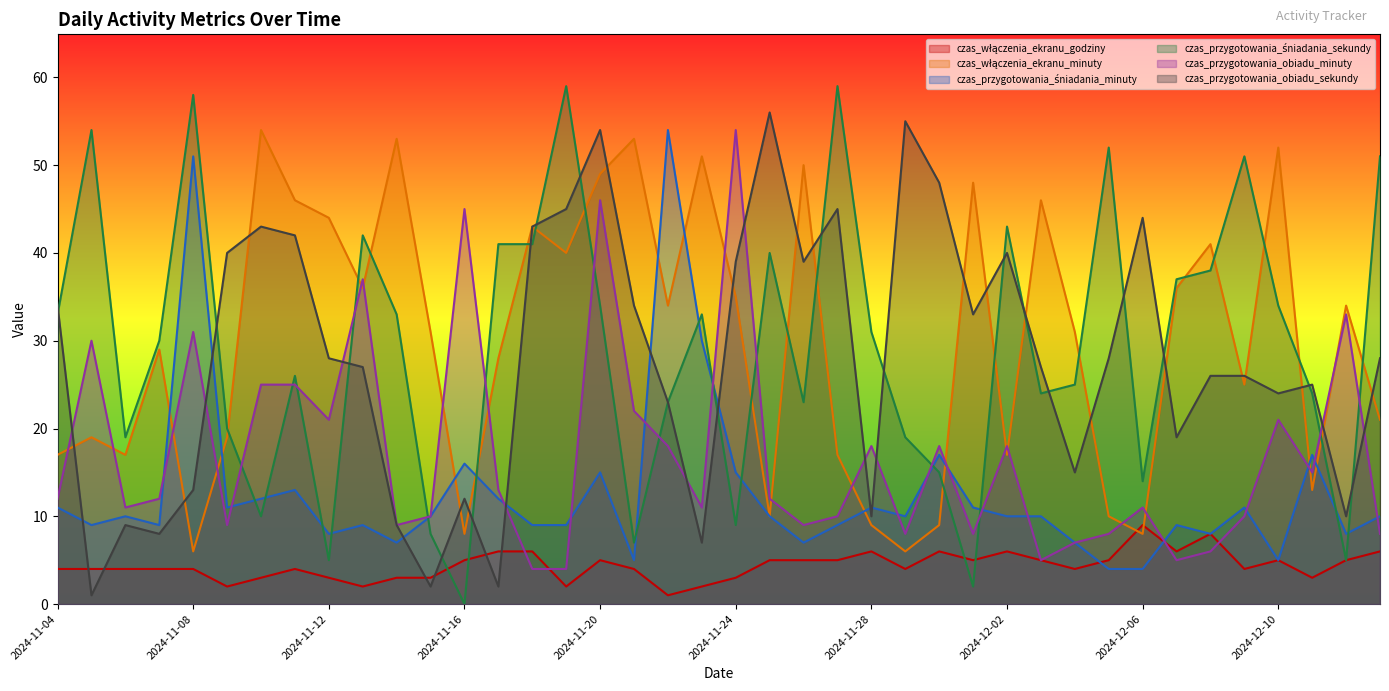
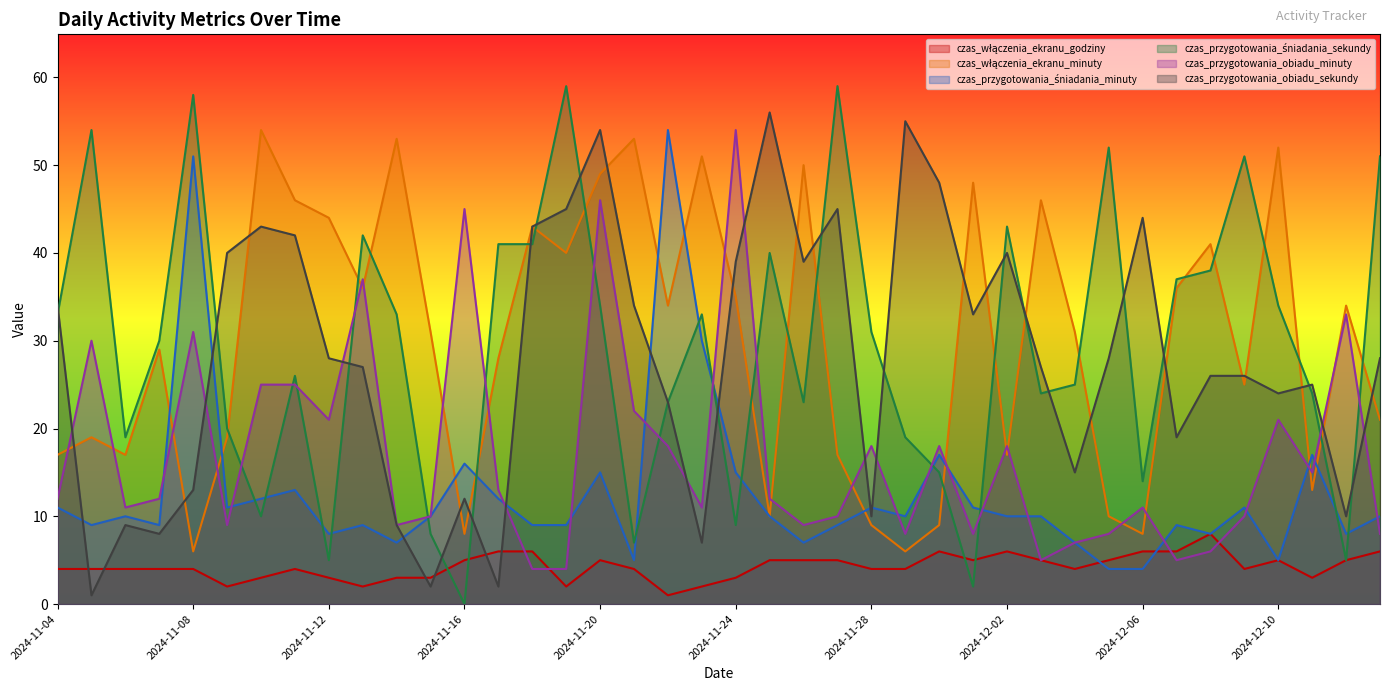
  {
    "czas_włączenia_ekranu_godziny": {
      "2024-11-04": 4,
      "2024-11-08": 4,
      "2024-11-12": 3,
      "2024-11-16": 5,
      "2024-11-20": 5,
      "2024-11-24": 3,
-     "2024-11-28": 6,
+     "2024-11-28": 4,
      "2024-12-02": 6,
-     "2024-12-06": 9
+     "2024-12-06": 6
    },
    "czas_włączenia_ekranu_minuty": {
      "2024-11-04": 17,
      "2024-11-08": 6,
      "2024-11-12": 44,
      "2024-11-16": 8,
      "2024-11-20": 49,
      "2024-11-24": 35,
      "2024-11-28": 9,
      "2024-12-02": 17,
      "2024-12-06": 8,
      "2024-12-10": 52
    },
    "czas_przygotowania_śniadania_minuty": {
      "2024-11-04": 11,
      "2024-11-08": 51,
      "2024-11-12": 8,
      "2024-11-16": 16,
      "2024-11-20": 15,
      "2024-11-24": 15,
      "2024-11-28": 11,
      "2024-12-02": 10,
      "2024-12-06": 4
    },
    "czas_przygotowania_obiadu_minuty": {
      "2024-11-04": 12,
      "2024-11-08": 31,
      "2024-11-12": 21,
      "2024-11-16": 45,
      "2024-11-20": 46,
      "2024-11-24": 54,
      "2024-11-28": 18,
      "2024-12-02": 18,
      "2024-12-06": 11,
      "2024-12-10": 21
    }
  }
